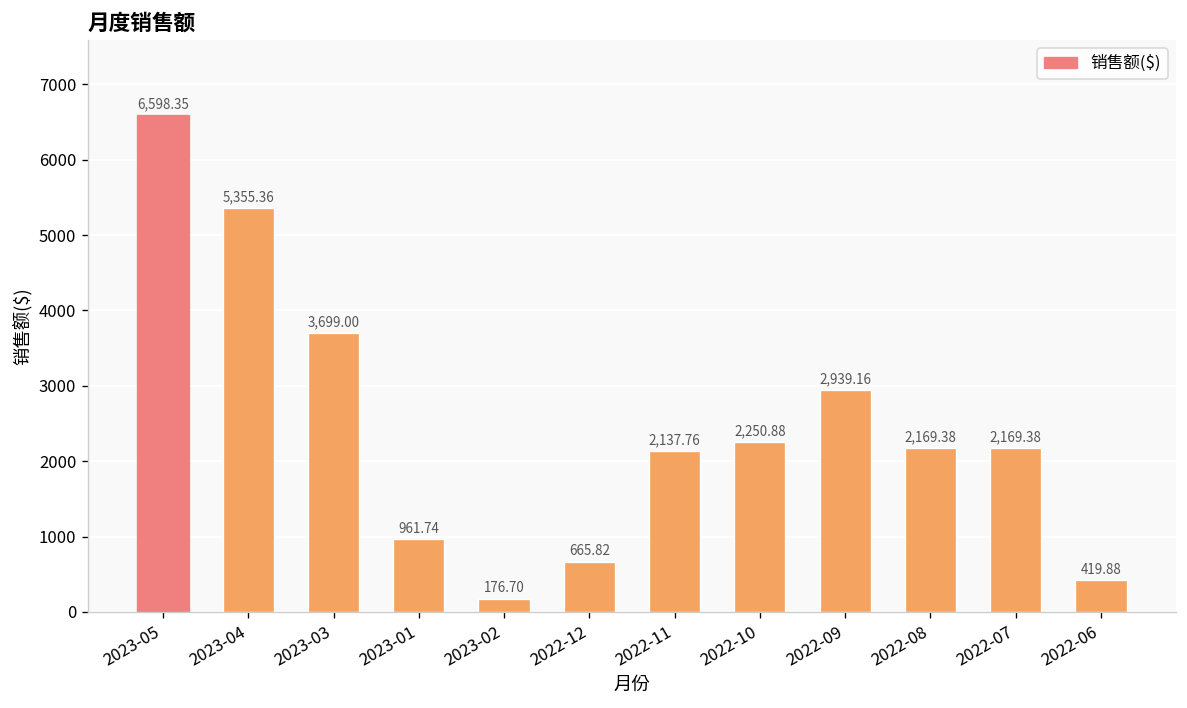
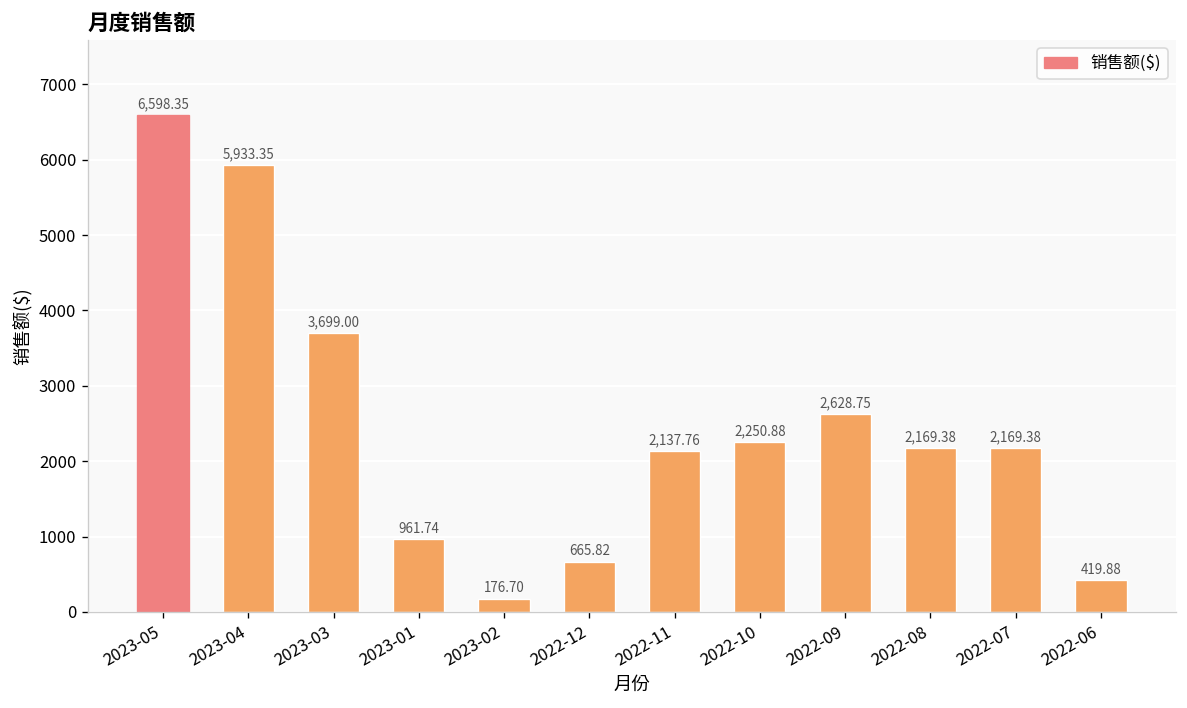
  {
    "2023-05": "6,598.35",
-   "2023-04": "5,355.36",
+   "2023-04": "5,933.35",
    "2023-03": "3,699.00",
    "2023-01": "961.74",
    "2023-02": "176.70",
    "2022-12": "665.82",
    "2022-11": "2,137.76",
    "2022-10": "2,250.88",
-   "2022-09": "2,939.16",
+   "2022-09": "2,628.75",
    "2022-08": "2,169.38",
    "2022-07": "2,169.38",
    "2022-06": "419.88"
  }
